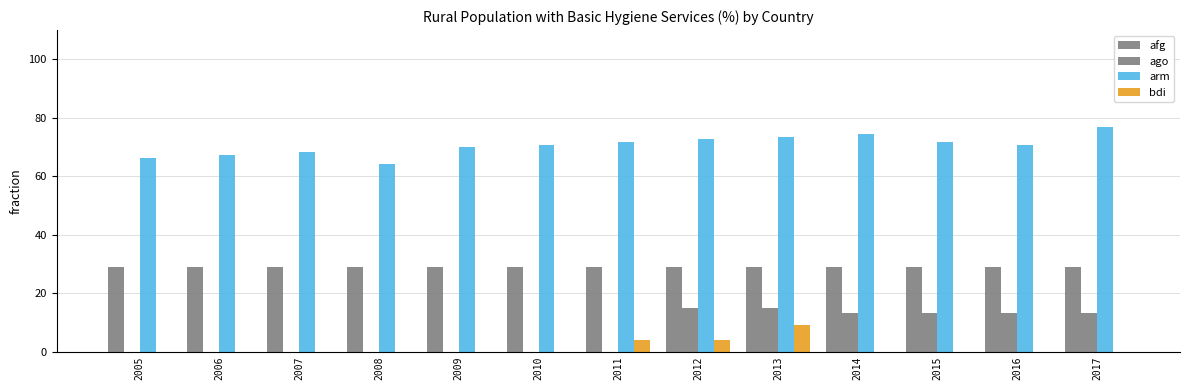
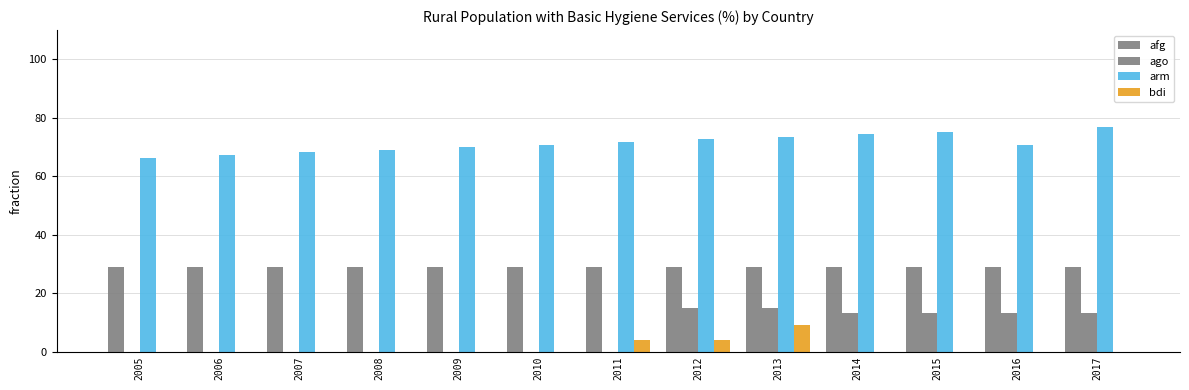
  {
    "arm": {
      "2005": 66,
      "2006": 67,
      "2007": 68,
-     "2008": 64,
+     "2008": 69,
      "2009": 70,
      "2010": 71,
      "2011": 72,
      "2012": 73,
      "2013": 73,
      "2014": 74,
-     "2015": 72,
+     "2015": 75,
      "2016": 71,
      "2017": 77
    },
    "bdi": {
      "2005": 0,
      "2006": 0,
      "2007": 0,
      "2008": 0,
      "2009": 0,
      "2010": 0,
      "2011": 4,
      "2012": 4,
      "2013": 9,
      "2014": 0,
      "2015": 0,
      "2016": 0,
      "2017": 0
    }
  }
